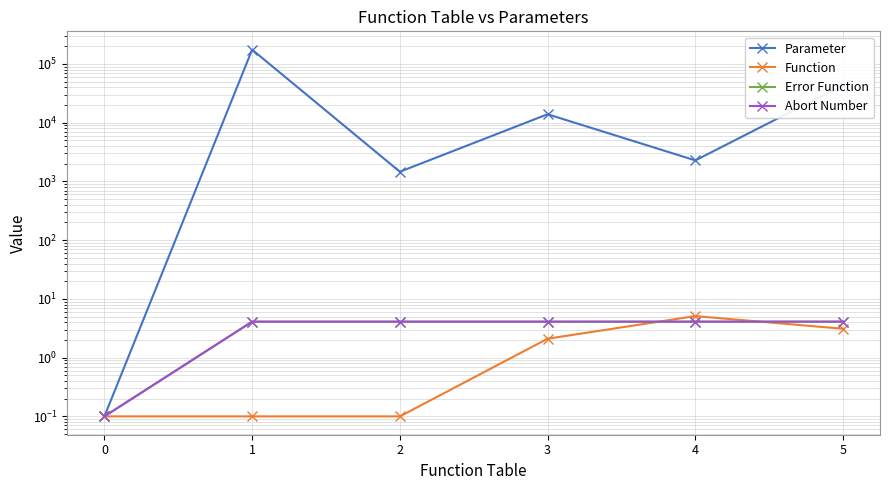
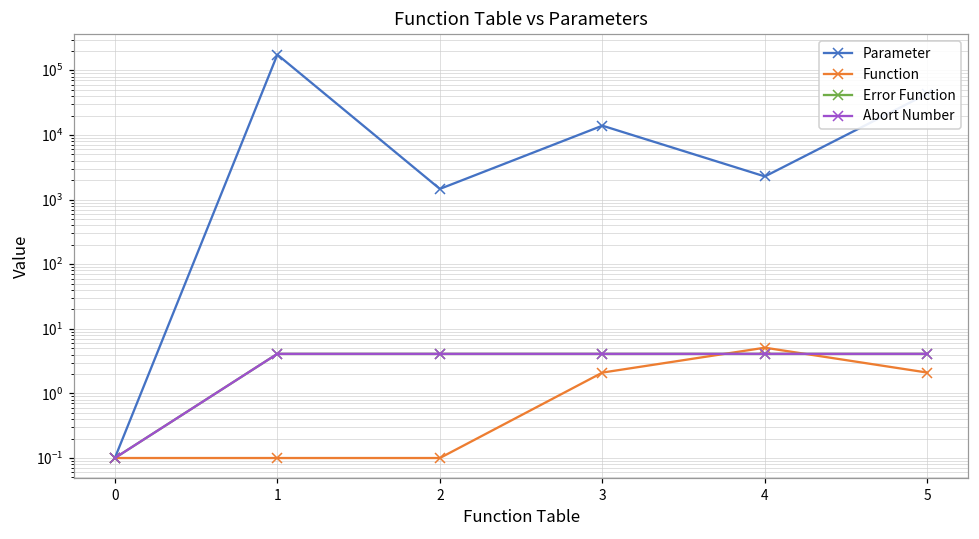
  {
    "Parameter": {
      "1": 180000,
      "2": 1500,
      "3": 14000,
      "4": 2300
    },
    "Function": {
      "1": 0.1,
      "2": 0.1,
      "3": 2.1,
      "4": 5,
-     "5": 3
+     "5": 2.1
    },
    "Abort Number": {
      "1": 4,
      "2": 4,
      "3": 4,
      "4": 4,
      "5": 4
    }
  }
